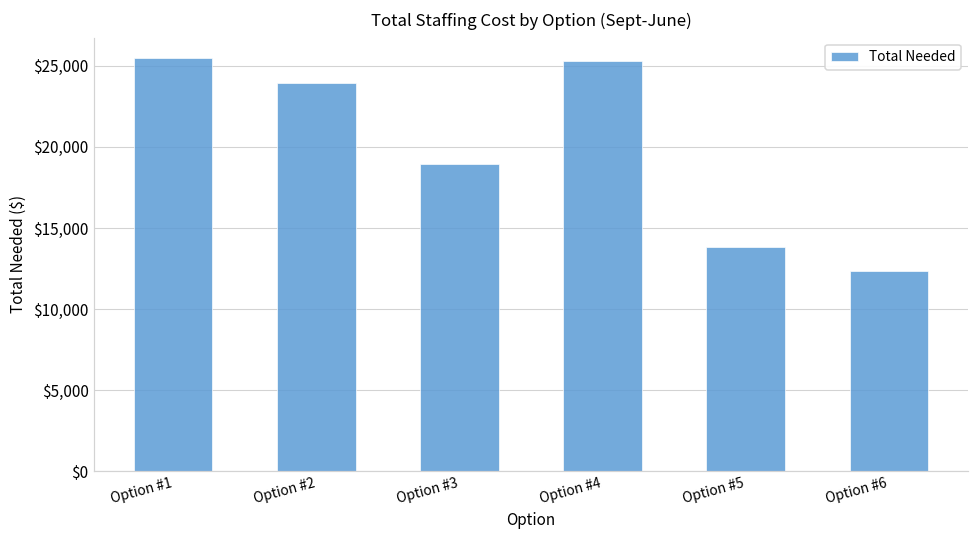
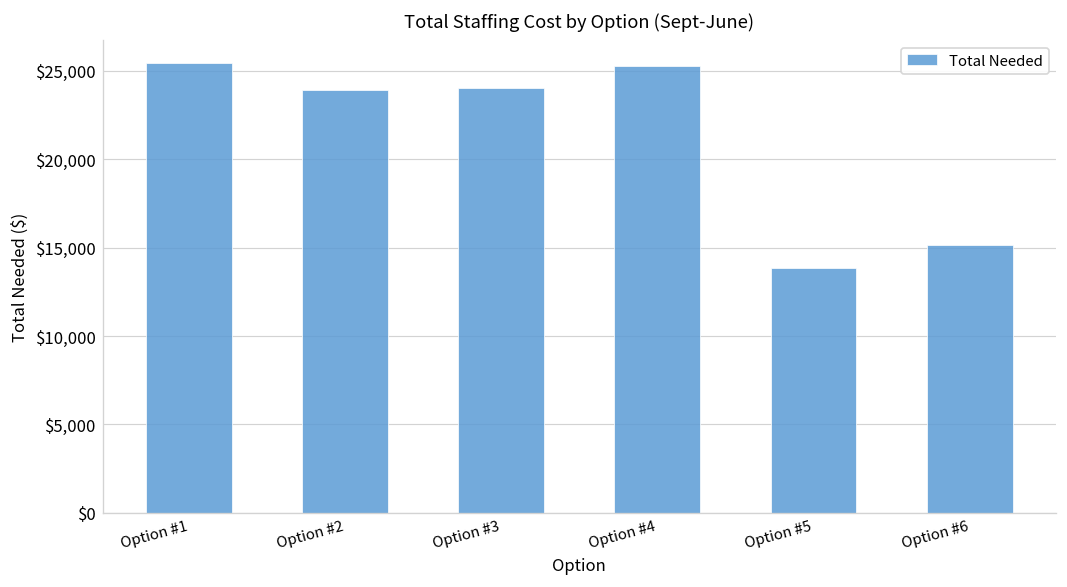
  {
    "Option #1": "$25,500",
    "Option #2": "$23,900",
-   "Option #3": "$19,000",
+   "Option #3": "$24,000",
    "Option #4": "$25,300",
    "Option #5": "$13,800",
-   "Option #6": "$12,300"
+   "Option #6": "$15,200"
  }
